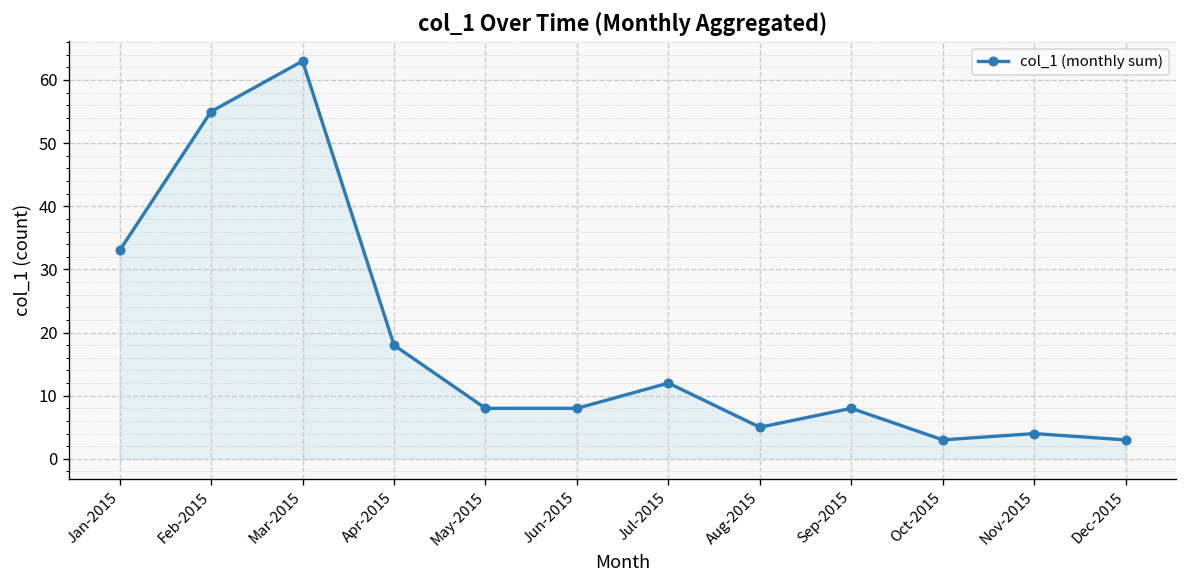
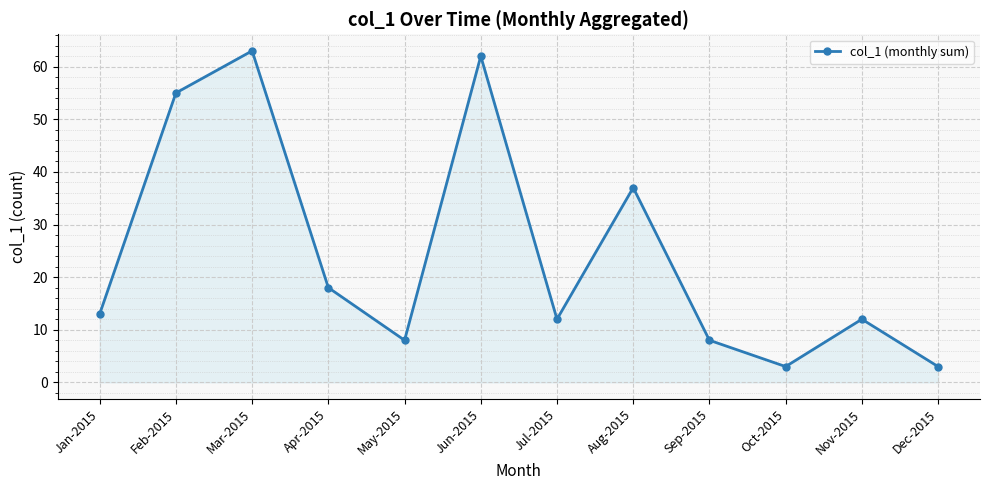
  {
-   "Jan-2015": 33,
+   "Jan-2015": 13,
    "Feb-2015": 55,
    "Mar-2015": 63,
    "Apr-2015": 18,
    "May-2015": 8,
-   "Jun-2015": 8,
+   "Jun-2015": 62,
    "Jul-2015": 12,
-   "Aug-2015": 5,
+   "Aug-2015": 37,
    "Sep-2015": 8,
    "Oct-2015": 3,
-   "Nov-2015": 4,
+   "Nov-2015": 12,
    "Dec-2015": 3
  }
